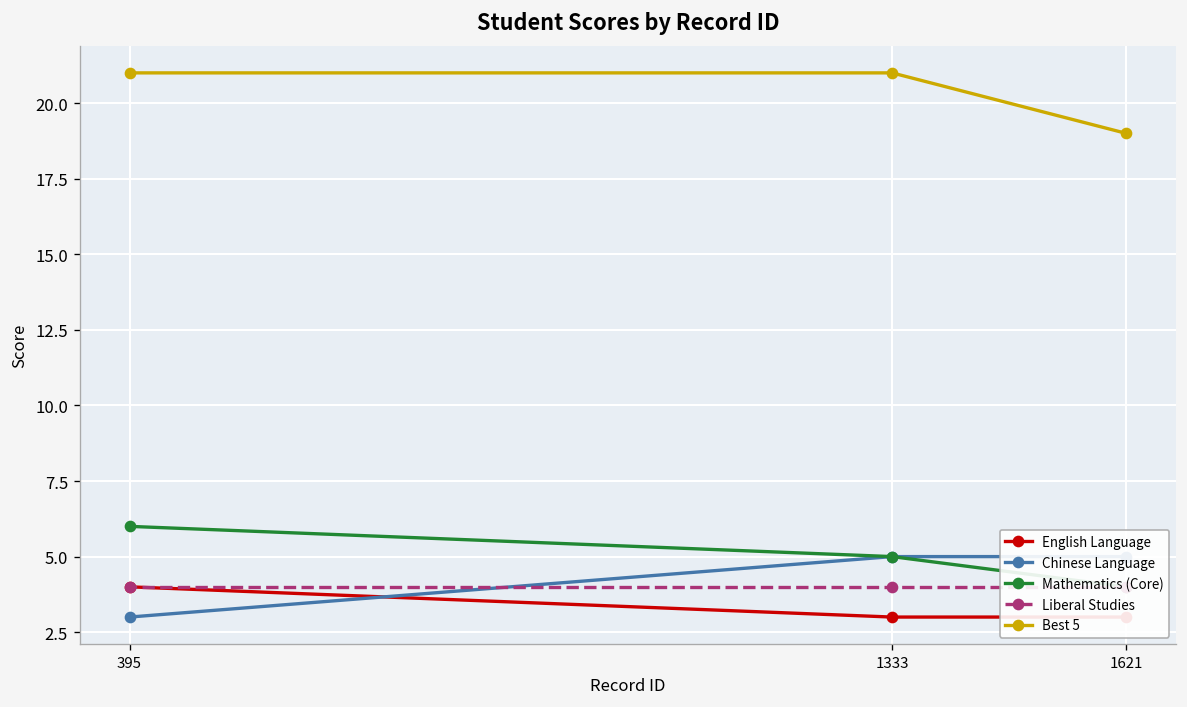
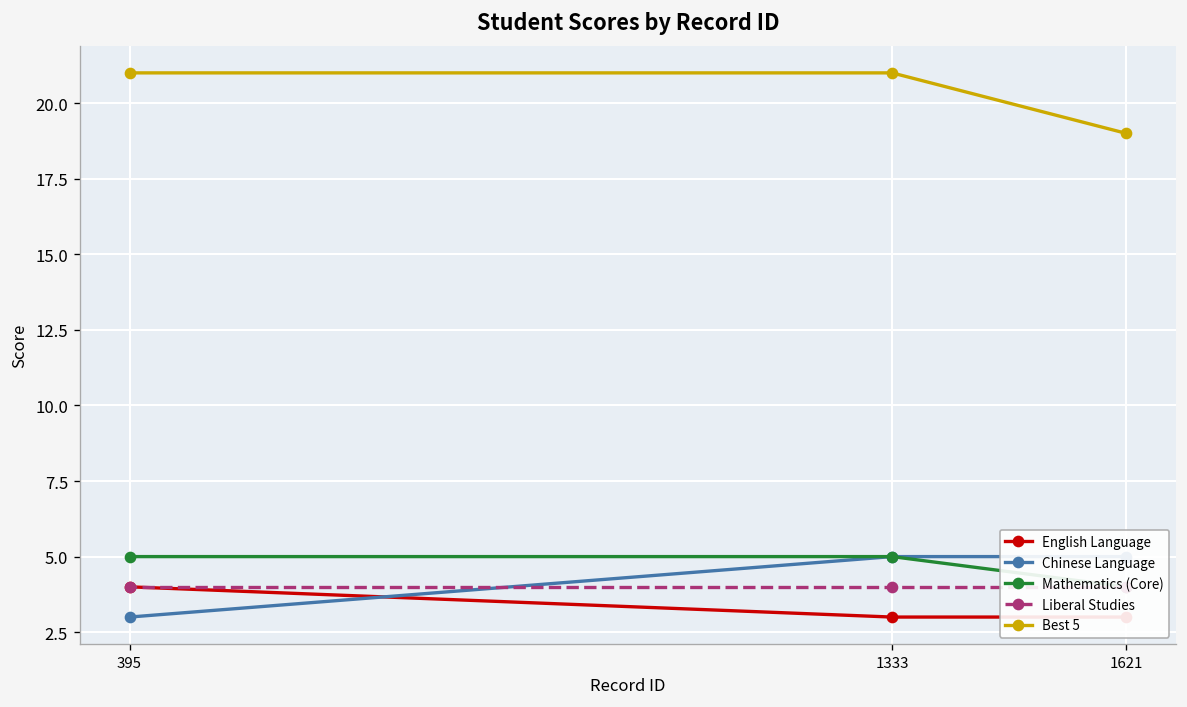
  {
    "English Language": {
      "1333": 3
    },
    "Chinese Language": {
      "395": 3
    },
    "Mathematics (Core)": {
-     "395": 6
+     "395": 5
    },
    "Liberal Studies": {
      "1333": 4
    },
    "Best 5": {
      "395": 21,
      "1333": 21,
      "1621": 19
    }
  }
